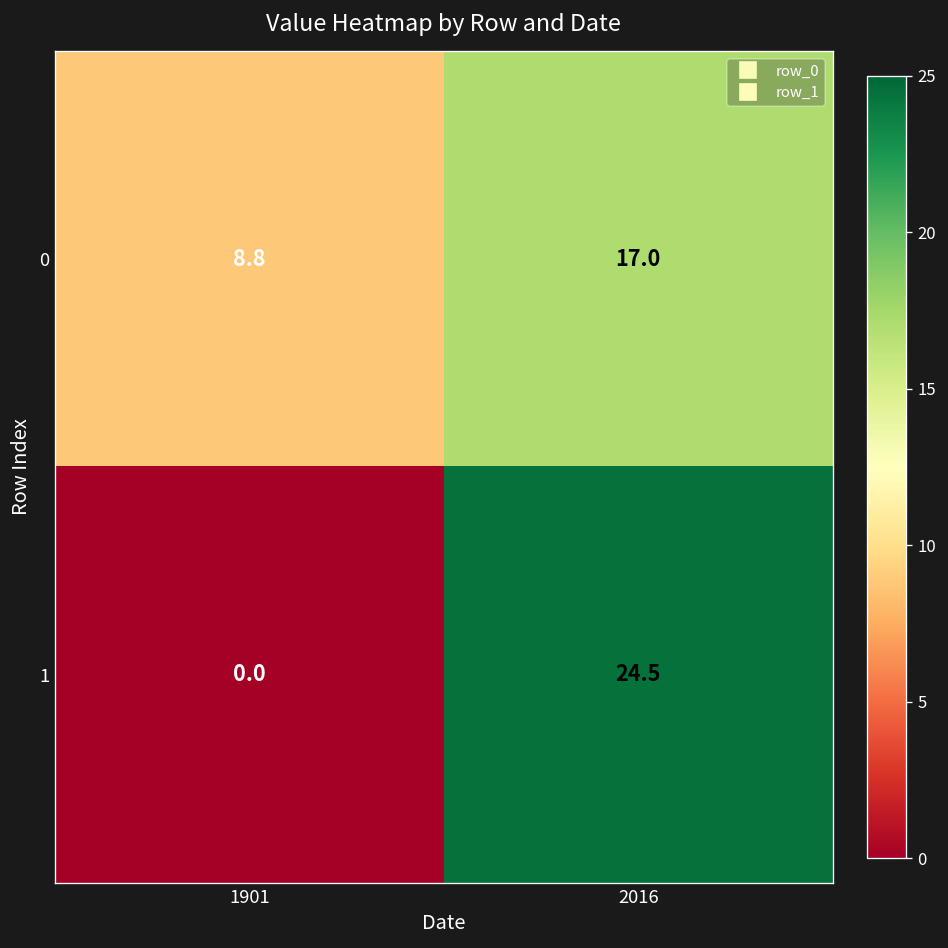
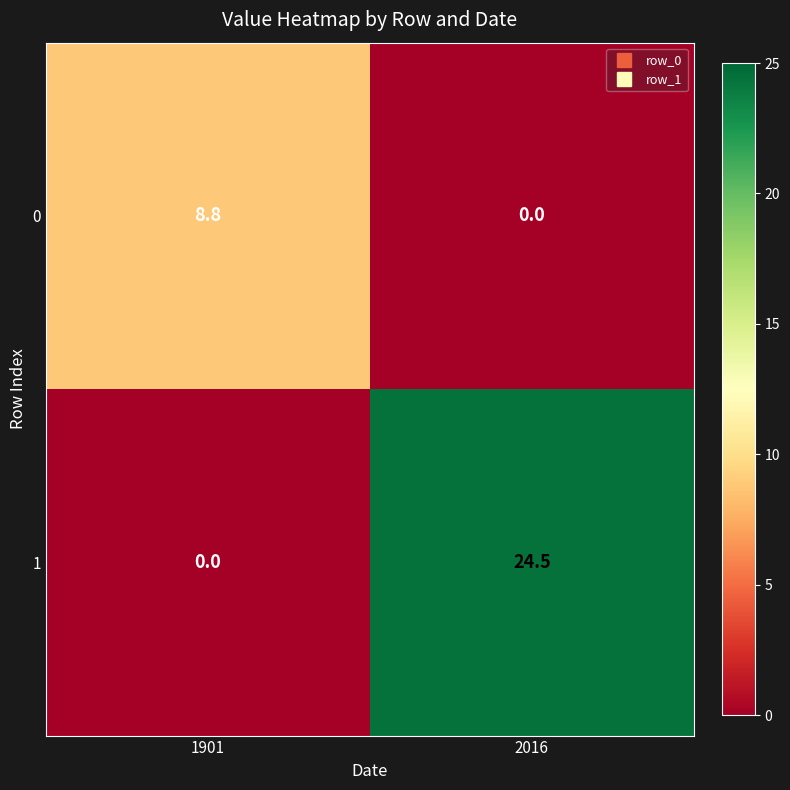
  {
    "0": {
      "1901": 8.8,
-     "2016": 17.0
+     "2016": 0.0
    },
    "1": {
      "1901": 0.0,
      "2016": 24.5
    }
  }
